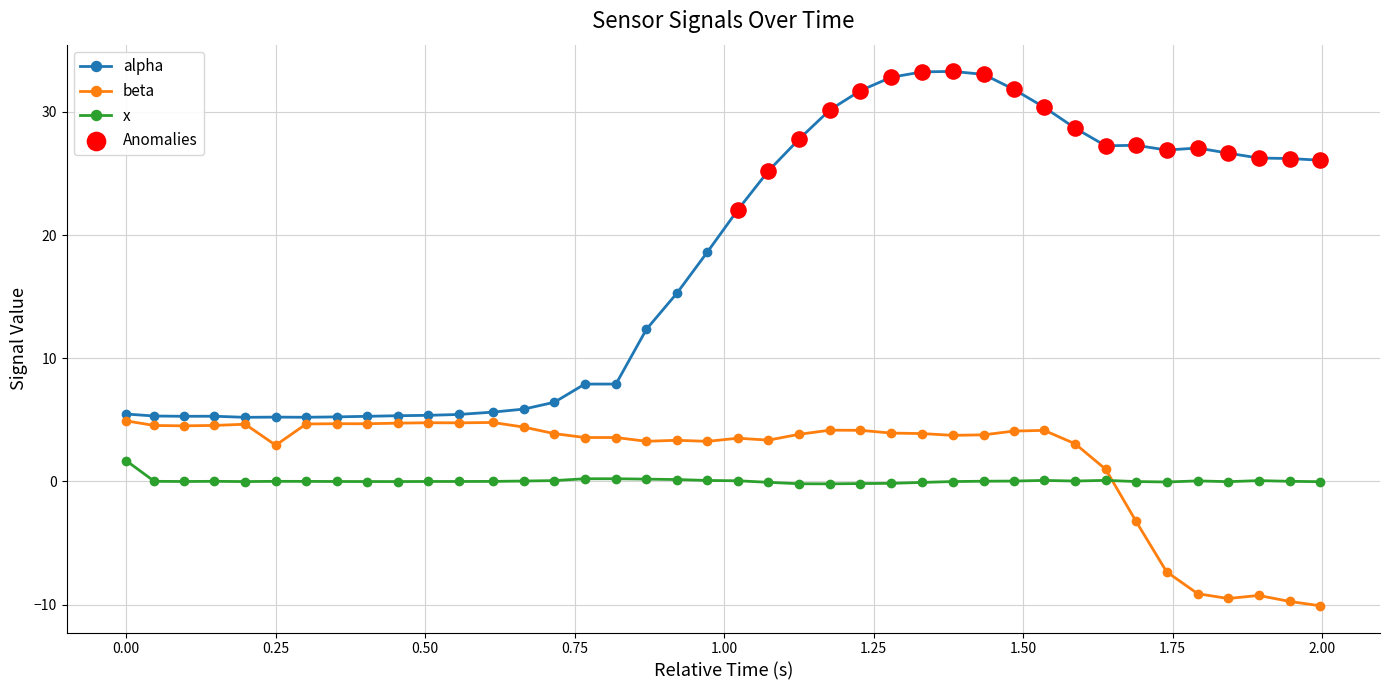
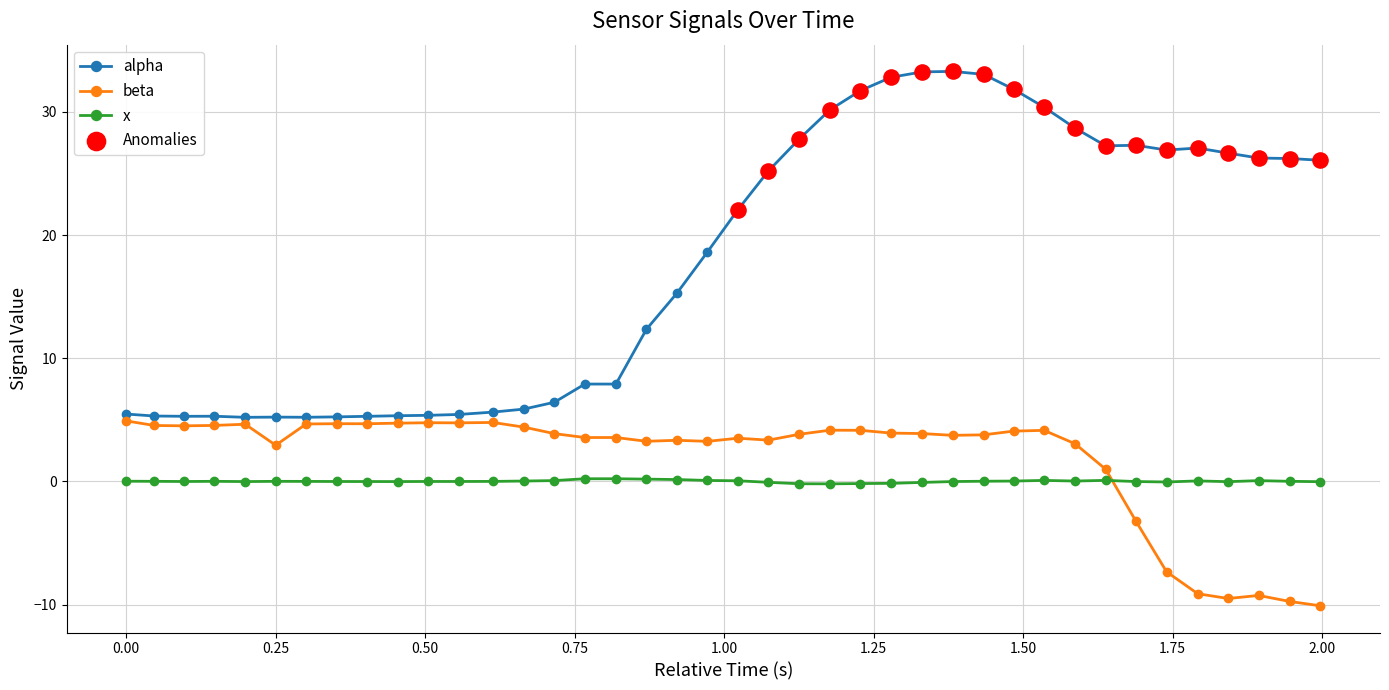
  {
    "alpha": {
      "0.00": 5.5,
      "0.25": 5.2
    },
    "beta": {
      "0.00": 4.9,
      "0.25": 2.9
    },
    "x": {
-     "0.00": 1.7,
+     "0.00": 0.0,
      "0.25": 0.0
    }
  }
